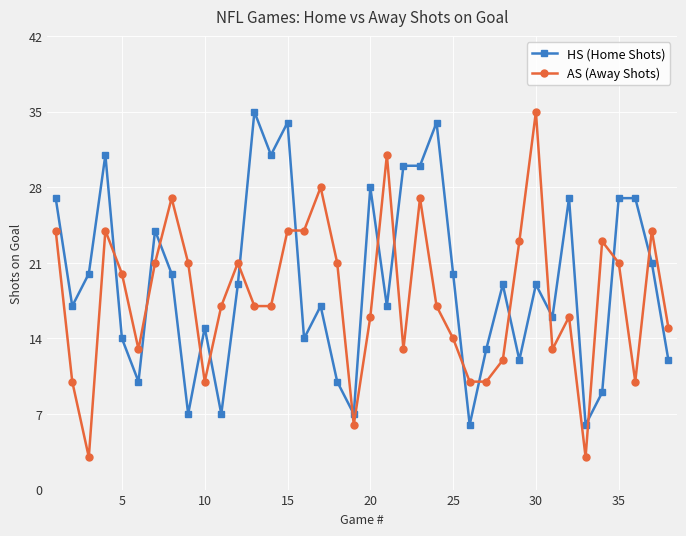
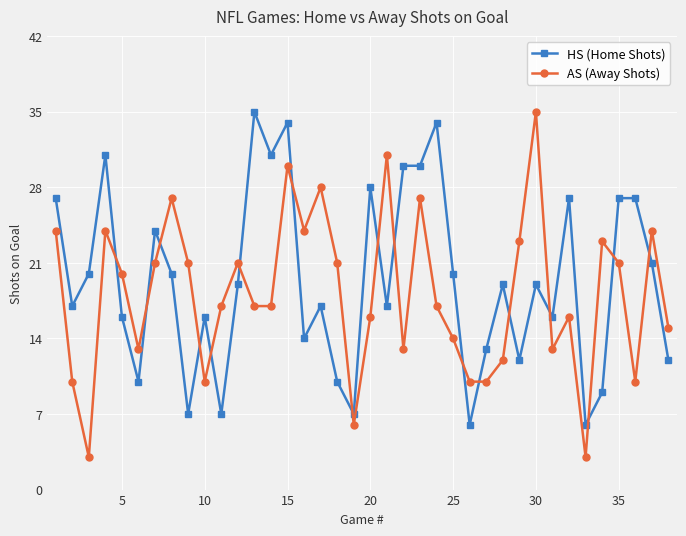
  {
    "HS (Home Shots)": {
-     "5": 14,
-     "10": 15,
+     "5": 16,
+     "10": 16,
      "15": 34,
      "20": 28,
      "25": 20,
      "30": 19,
      "35": 27
    },
    "AS (Away Shots)": {
      "5": 20,
      "10": 10,
-     "15": 24,
+     "15": 30,
      "20": 16,
      "25": 14,
      "30": 35,
      "35": 21
    }
  }
